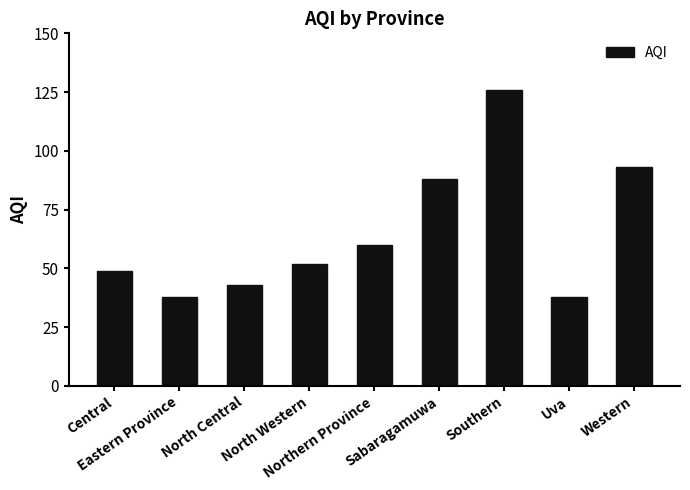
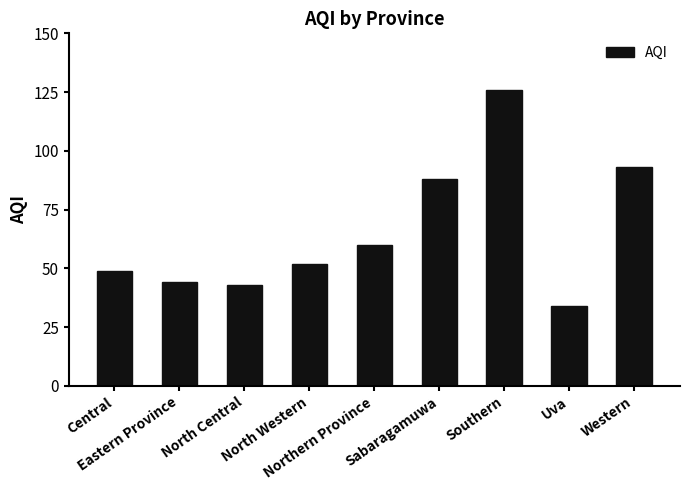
  {
    "Central": 49,
-   "Eastern Province": 38,
+   "Eastern Province": 44,
    "North Central": 43,
    "North Western": 52,
    "Northern Province": 60,
    "Sabaragamuwa": 88,
    "Southern": 126,
-   "Uva": 38,
+   "Uva": 34,
    "Western": 93
  }
